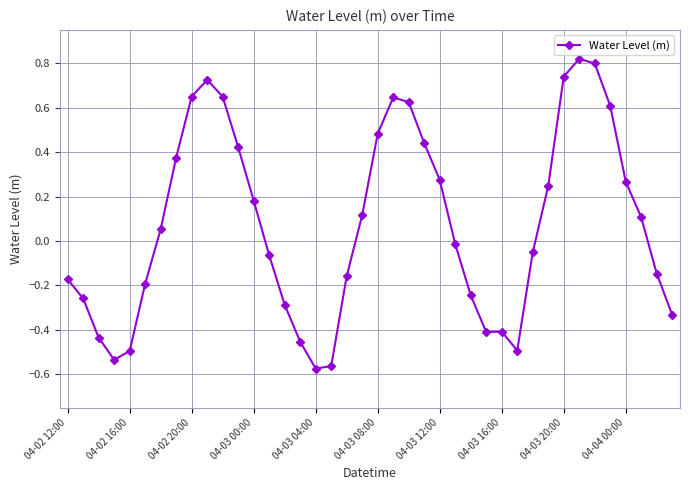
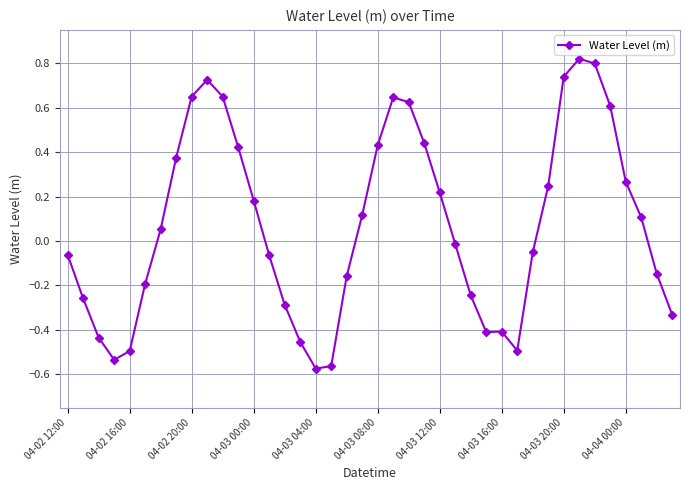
  {
-   "04-02 12:00": -0.17,
+   "04-02 12:00": -0.06,
    "04-02 16:00": -0.50,
    "04-02 20:00": 0.65,
    "04-03 00:00": 0.18,
    "04-03 04:00": -0.57,
-   "04-03 08:00": 0.48,
-   "04-03 12:00": 0.28,
+   "04-03 08:00": 0.43,
+   "04-03 12:00": 0.22,
    "04-03 16:00": -0.41,
    "04-03 20:00": 0.74,
    "04-04 00:00": 0.27
  }
